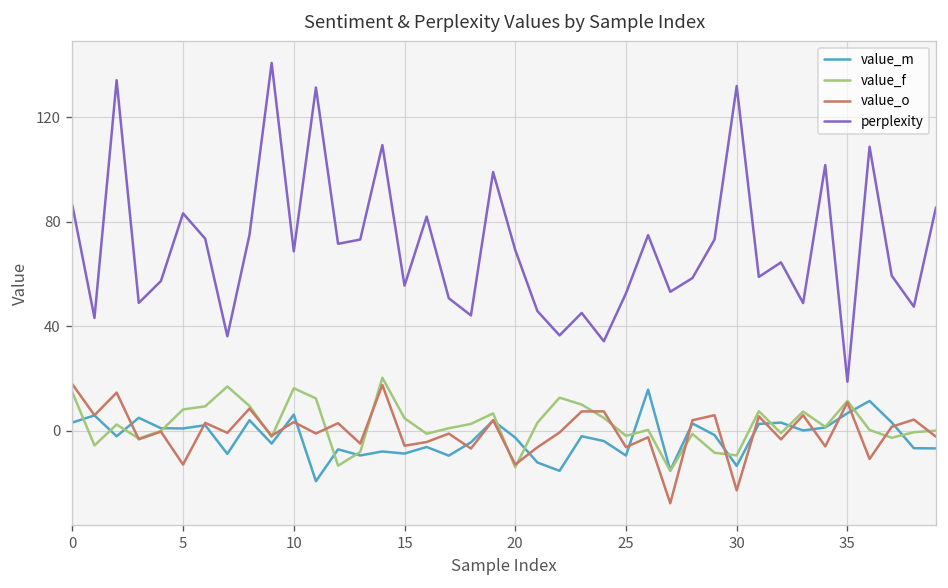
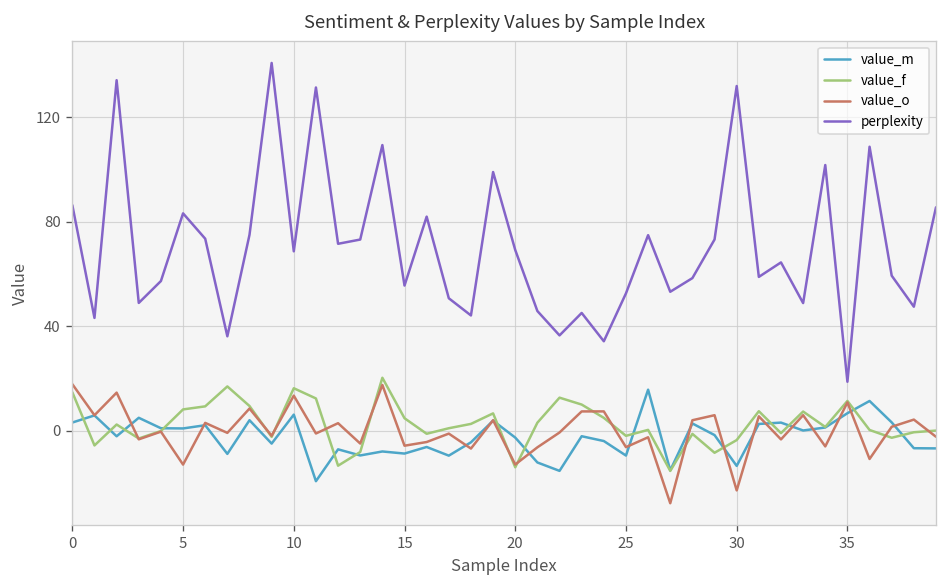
  {
    "value_m": {
      "0": 3,
      "5": 1,
      "10": 6,
      "15": -9,
      "20": -3,
      "25": -10,
      "30": -14,
      "35": 7
    },
    "value_f": {
      "0": 15,
      "5": 8,
      "10": 16,
      "15": 5,
      "25": -2,
-     "30": -10
+     "30": -4
    },
    "value_o": {
      "0": 18,
      "5": -13,
-     "10": 3,
+     "10": 13,
      "15": -6,
      "25": -6,
      "30": -23
    },
    "perplexity": {
      "0": 86,
      "5": 83,
      "10": 69,
      "15": 56,
      "20": 69,
      "25": 53,
      "30": 132,
      "35": 19
    }
  }
